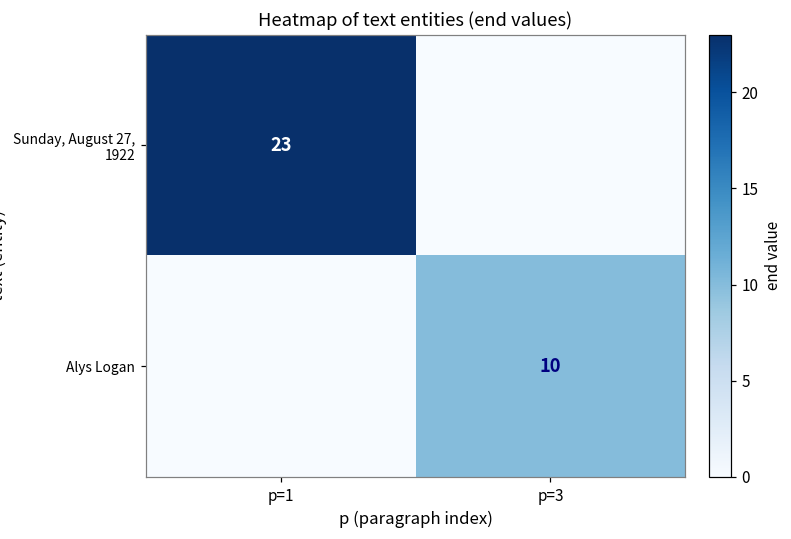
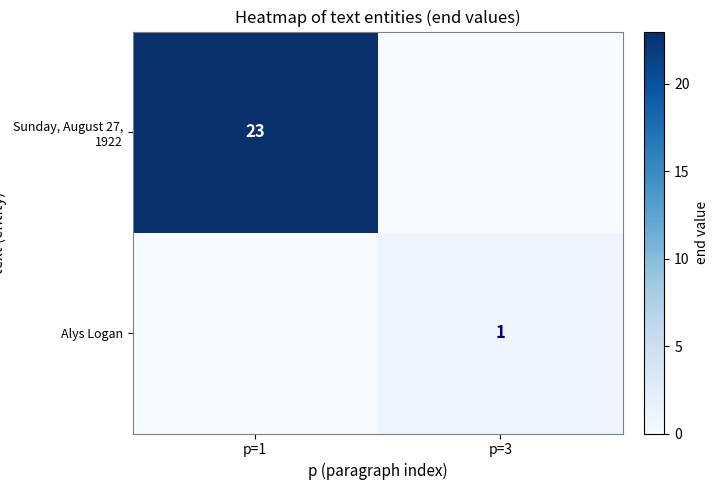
  {
    "Sunday, August 27, 1922": {
      "p=1": 23
    },
    "Alys Logan": {
-     "p=3": 10
+     "p=3": 1
    }
  }
